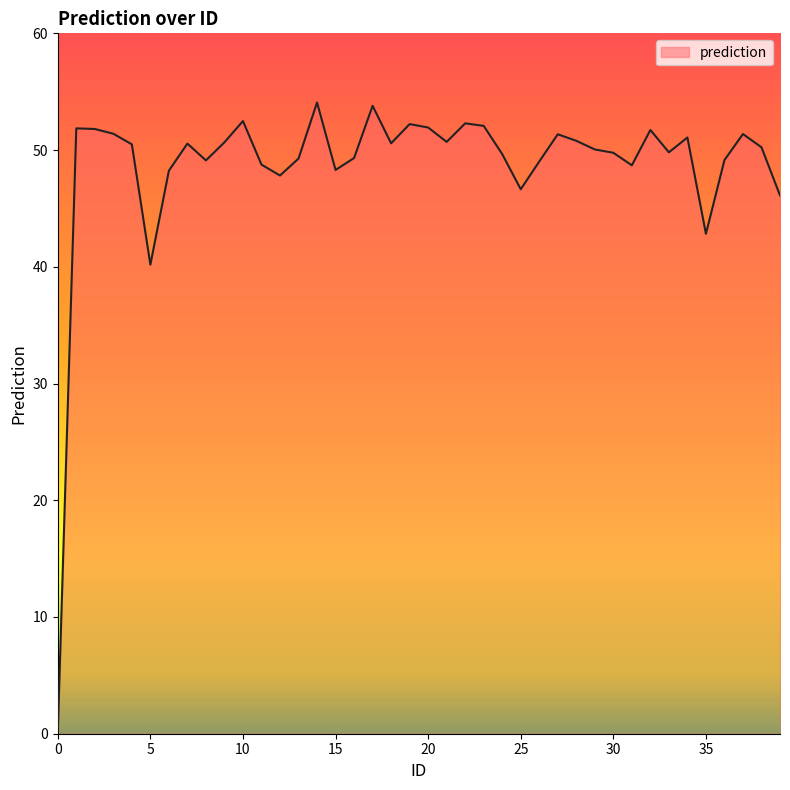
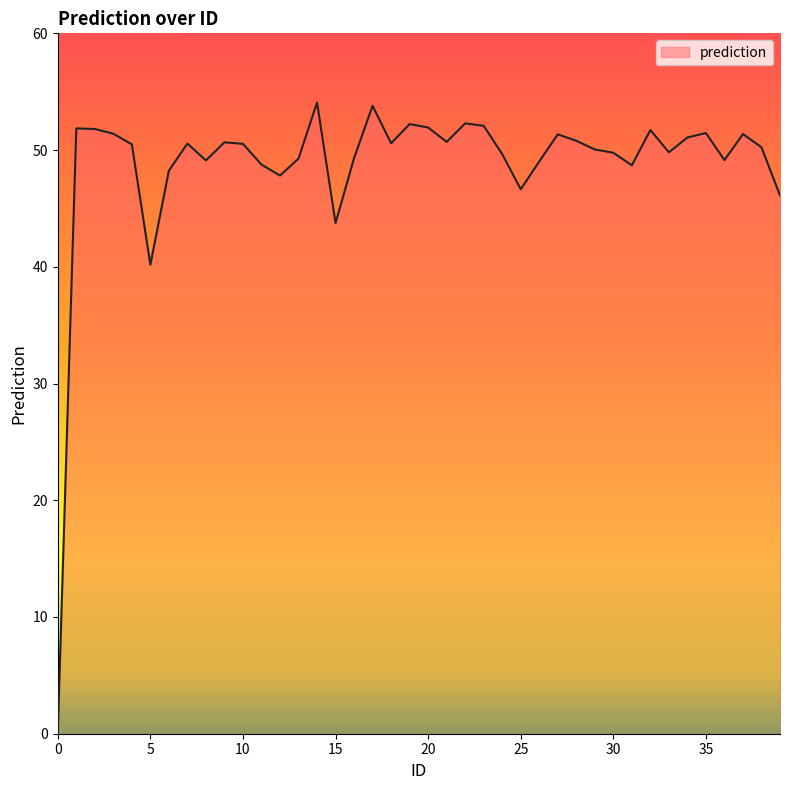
  {
    "0": 0.1,
    "5": 40.2,
-   "10": 52.5,
-   "15": 48.3,
+   "10": 50.5,
+   "15": 43.7,
    "20": 51.9,
    "25": 46.6,
    "30": 49.8,
-   "35": 42.8
+   "35": 51.5
  }
